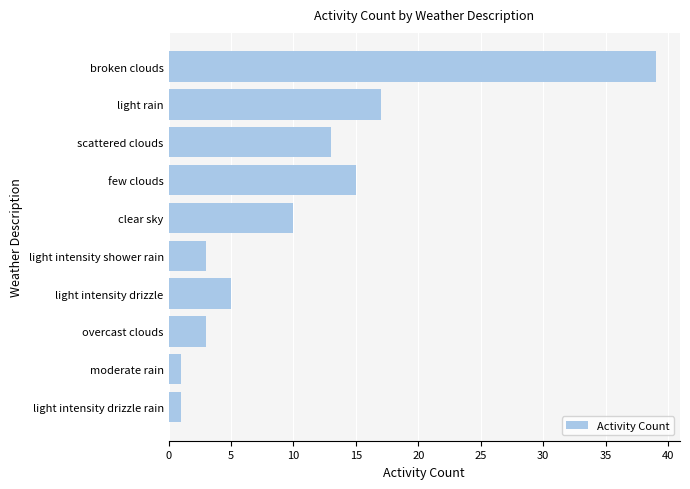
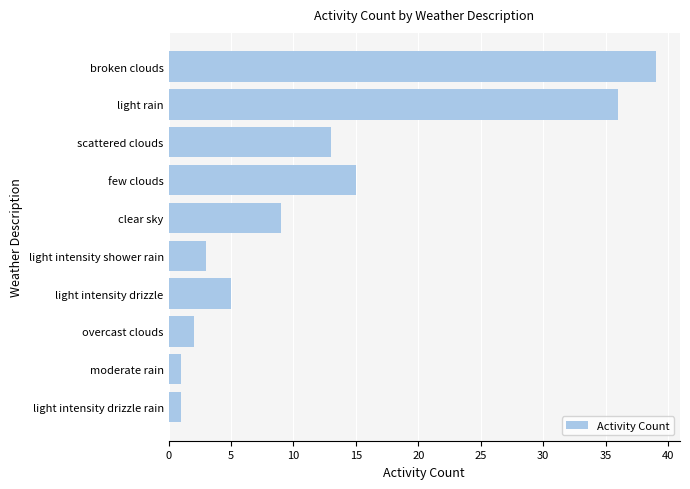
  {
    "broken clouds": 39,
-   "light rain": 17,
+   "light rain": 36,
    "scattered clouds": 13,
    "few clouds": 15,
-   "clear sky": 10,
+   "clear sky": 9,
    "light intensity shower rain": 3,
    "light intensity drizzle": 5,
-   "overcast clouds": 3,
+   "overcast clouds": 2,
    "moderate rain": 1,
    "light intensity drizzle rain": 1
  }
